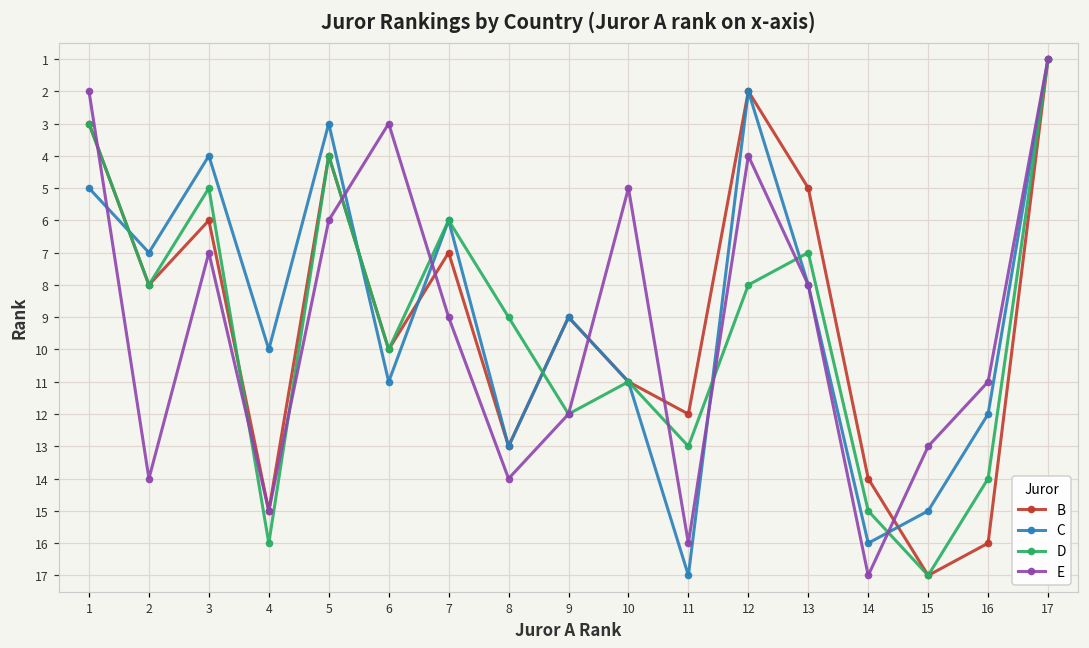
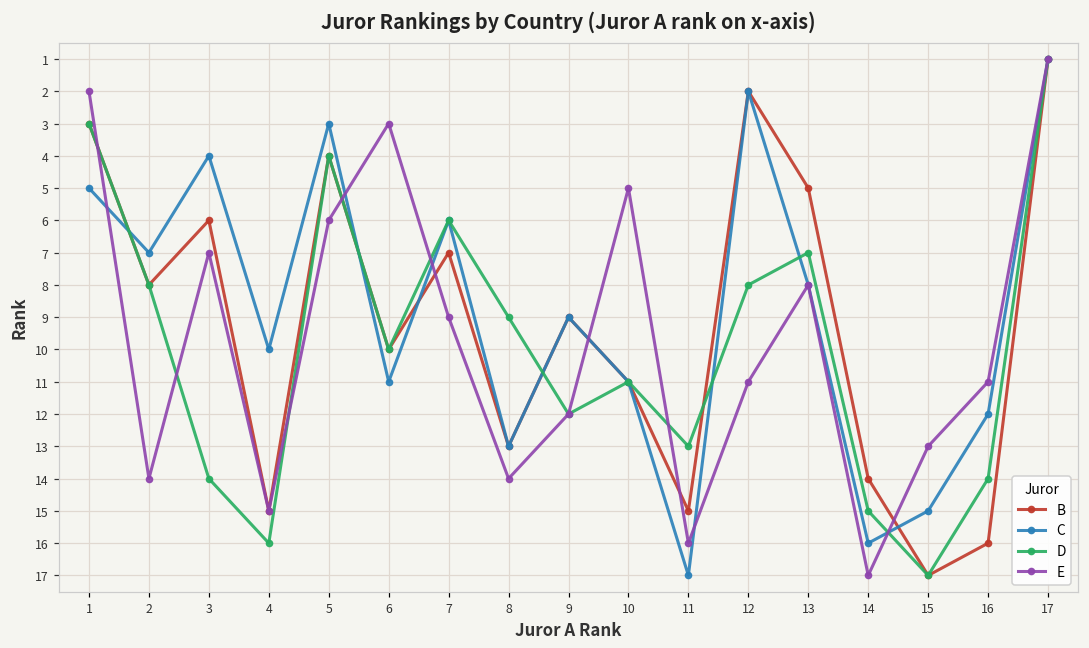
  {
    "B": {
      "3": 6,
      "7": 7,
-     "11": 12,
+     "11": 15,
      "13": 5,
      "14": 14,
      "16": 16
    },
    "C": {
      "1": 5,
      "2": 7,
      "3": 4,
      "4": 10,
      "5": 3,
      "6": 11,
      "11": 17,
      "14": 16,
      "15": 15,
      "16": 12
    },
    "D": {
-     "3": 5,
+     "3": 14,
      "4": 16,
      "8": 9,
      "11": 13,
      "12": 8,
      "13": 7,
      "14": 15,
      "16": 14
    },
    "E": {
      "1": 2,
      "2": 14,
      "3": 7,
      "5": 6,
      "6": 3,
      "7": 9,
      "8": 14,
      "10": 5,
      "11": 16,
-     "12": 4,
+     "12": 11,
      "14": 17,
      "15": 13,
      "16": 11
    }
  }
